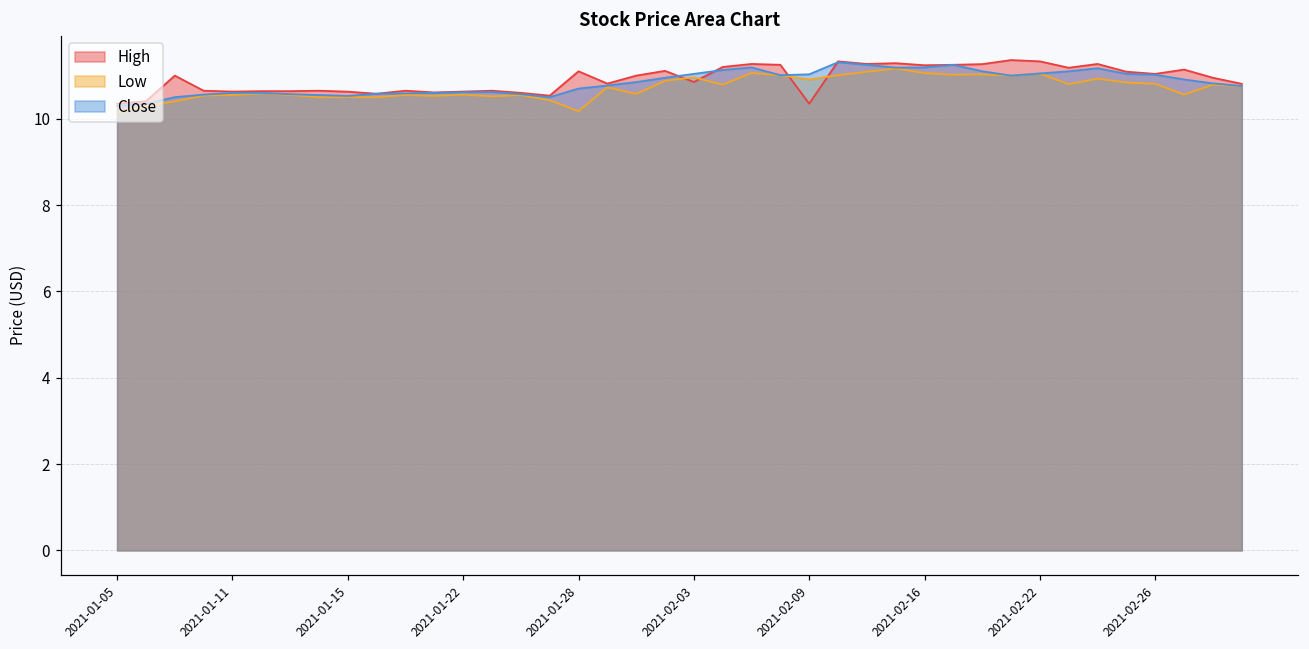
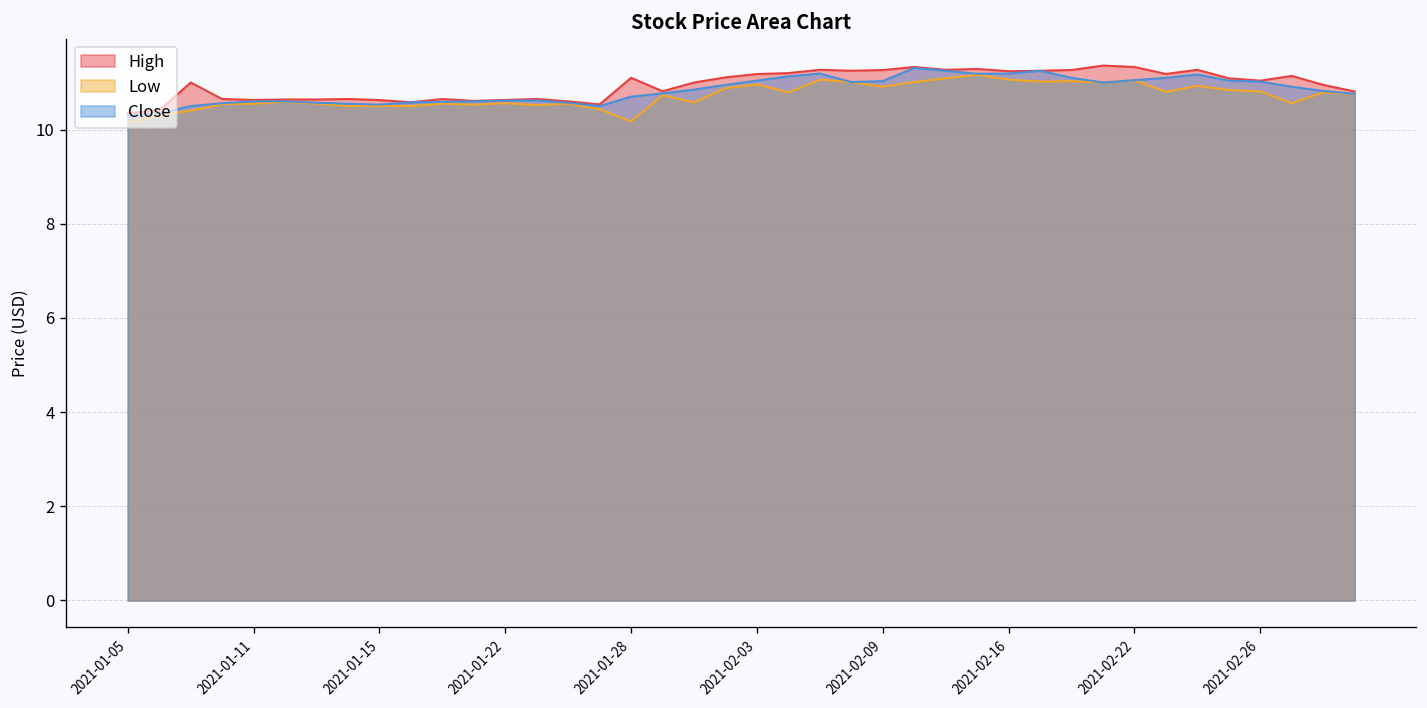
  {
    "High": {
      "2021-01-15": 10.6,
      "2021-01-28": 11.1,
-     "2021-02-03": 10.9,
-     "2021-02-09": 10.4,
+     "2021-02-03": 11.2,
+     "2021-02-09": 11.3,
      "2021-02-22": 11.3
    },
    "Low": {
      "2021-01-28": 10.2,
      "2021-02-03": 11.0,
      "2021-02-09": 10.9,
      "2021-02-16": 11.1,
      "2021-02-26": 10.8
    },
    "Close": {
      "2021-01-28": 10.7,
      "2021-02-03": 11.0,
      "2021-02-09": 11.0
    }
  }
